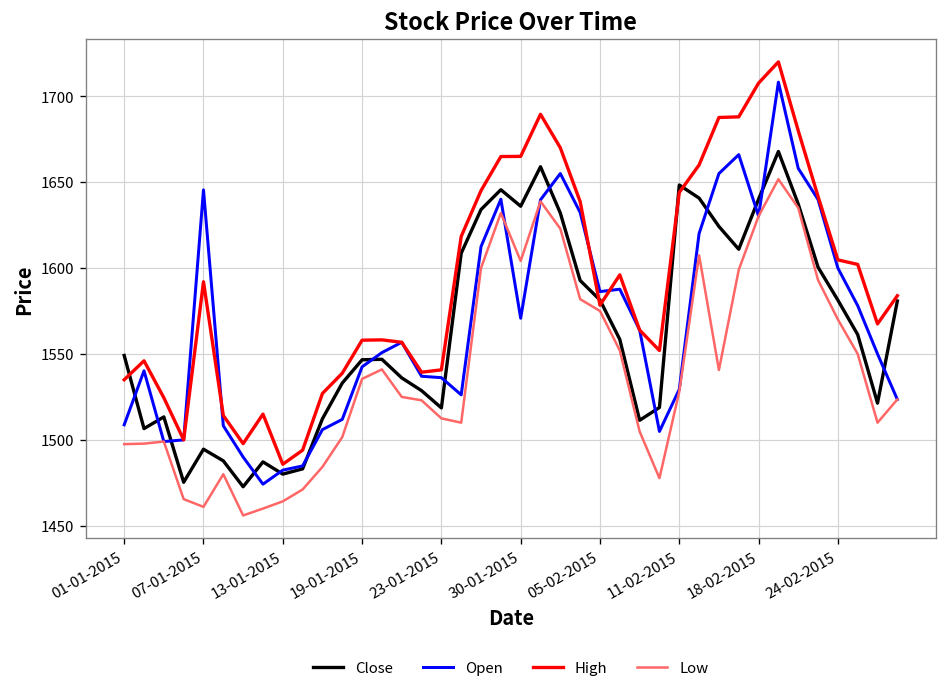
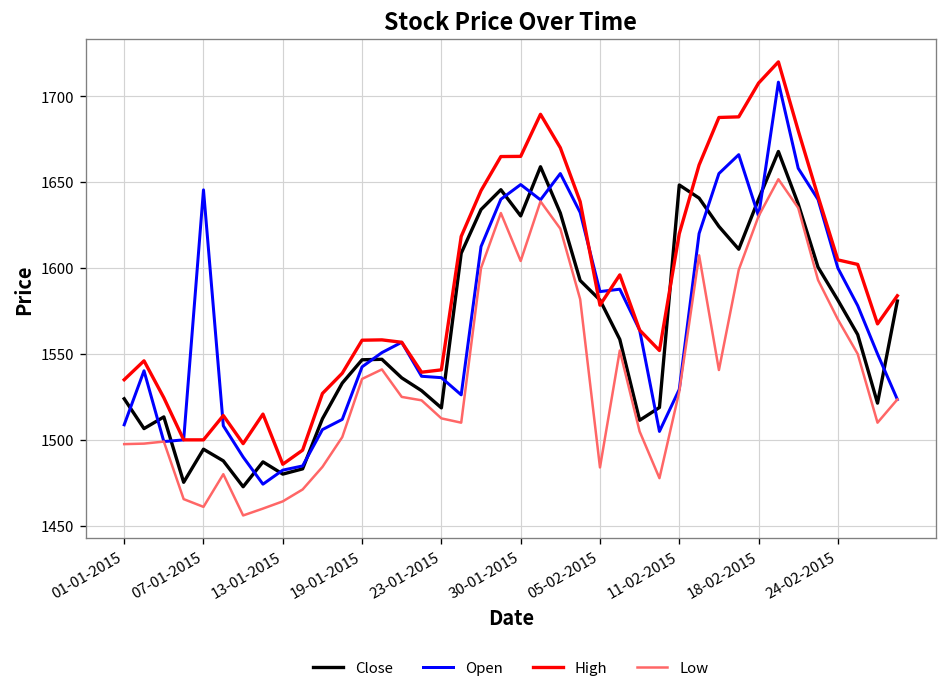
  {
    "Close": {
-     "01-01-2015": 1549,
+     "01-01-2015": 1524,
      "07-01-2015": 1495,
      "13-01-2015": 1480,
      "19-01-2015": 1547,
      "23-01-2015": 1519,
-     "30-01-2015": 1636,
+     "30-01-2015": 1630,
      "05-02-2015": 1581,
      "11-02-2015": 1648,
      "18-02-2015": 1640,
      "24-02-2015": 1581
    },
    "Open": {
      "01-01-2015": 1509,
      "07-01-2015": 1646,
      "13-01-2015": 1482,
      "19-01-2015": 1543,
      "23-01-2015": 1536,
-     "30-01-2015": 1571,
+     "30-01-2015": 1649,
      "05-02-2015": 1586,
      "24-02-2015": 1600
    },
    "High": {
      "01-01-2015": 1535,
-     "07-01-2015": 1592,
+     "07-01-2015": 1500,
      "13-01-2015": 1486,
      "19-01-2015": 1558,
      "23-01-2015": 1541,
      "30-01-2015": 1665,
      "05-02-2015": 1578,
-     "11-02-2015": 1644,
+     "11-02-2015": 1620,
      "18-02-2015": 1708,
      "24-02-2015": 1605
    },
    "Low": {
      "01-01-2015": 1498,
      "07-01-2015": 1461,
      "13-01-2015": 1464,
      "19-01-2015": 1535,
      "23-01-2015": 1513,
      "30-01-2015": 1604,
-     "05-02-2015": 1575,
+     "05-02-2015": 1484,
      "24-02-2015": 1570
    }
  }
